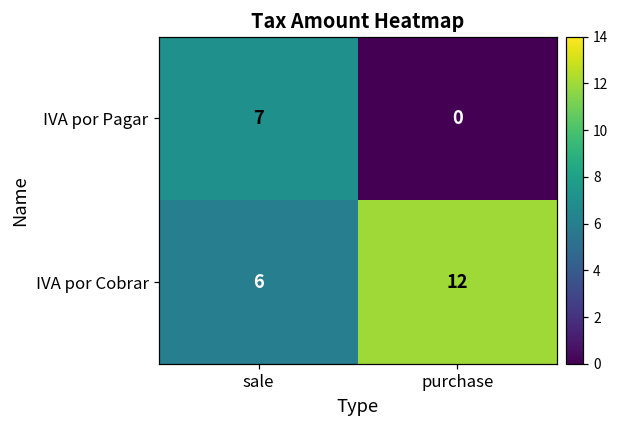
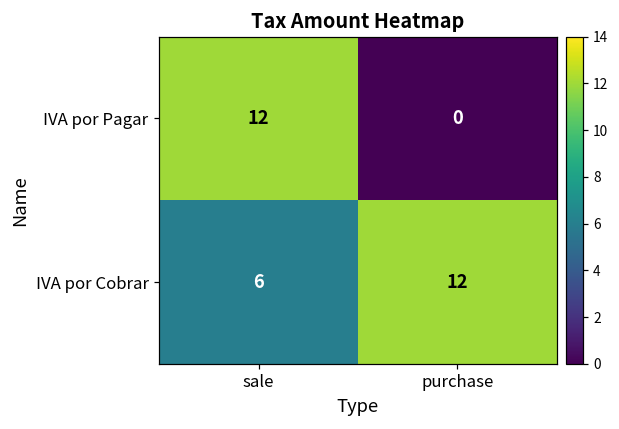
  {
    "IVA por Pagar": {
-     "sale": 7,
+     "sale": 12,
      "purchase": 0
    },
    "IVA por Cobrar": {
      "sale": 6,
      "purchase": 12
    }
  }
